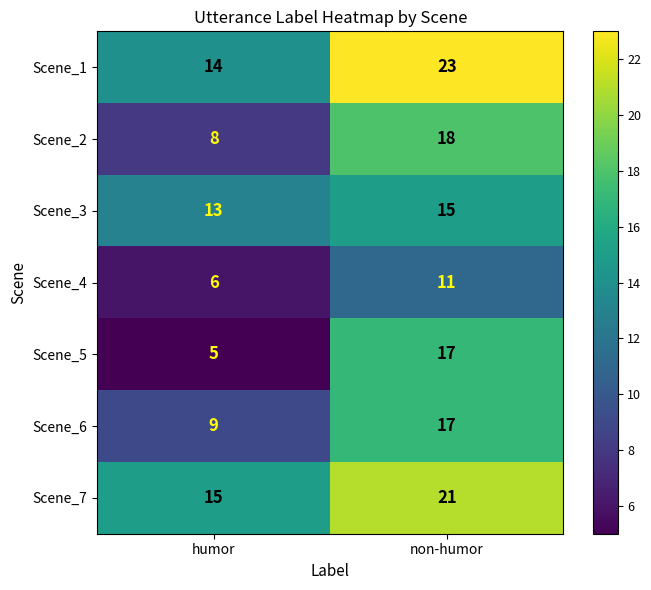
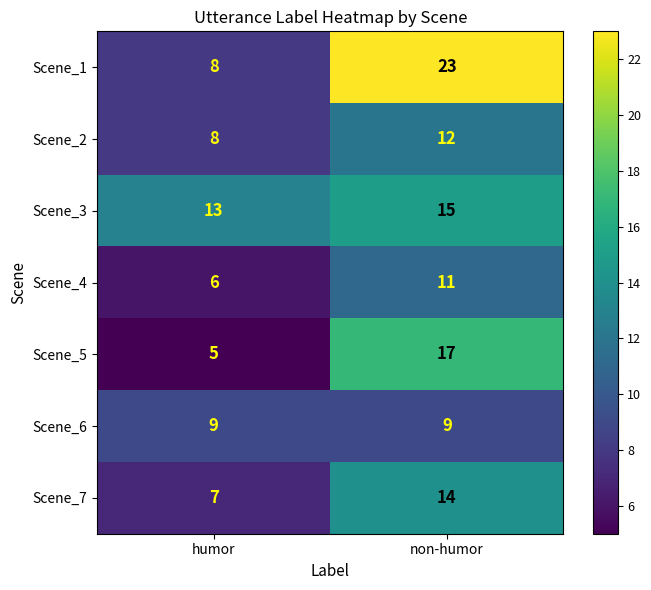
  {
    "Scene_1": {
-     "humor": 14,
+     "humor": 8,
      "non-humor": 23
    },
    "Scene_2": {
      "humor": 8,
-     "non-humor": 18
+     "non-humor": 12
    },
    "Scene_3": {
      "humor": 13,
      "non-humor": 15
    },
    "Scene_4": {
      "humor": 6,
      "non-humor": 11
    },
    "Scene_5": {
      "humor": 5,
      "non-humor": 17
    },
    "Scene_6": {
      "humor": 9,
-     "non-humor": 17
+     "non-humor": 9
    },
    "Scene_7": {
-     "humor": 15,
-     "non-humor": 21
+     "humor": 7,
+     "non-humor": 14
    }
  }
